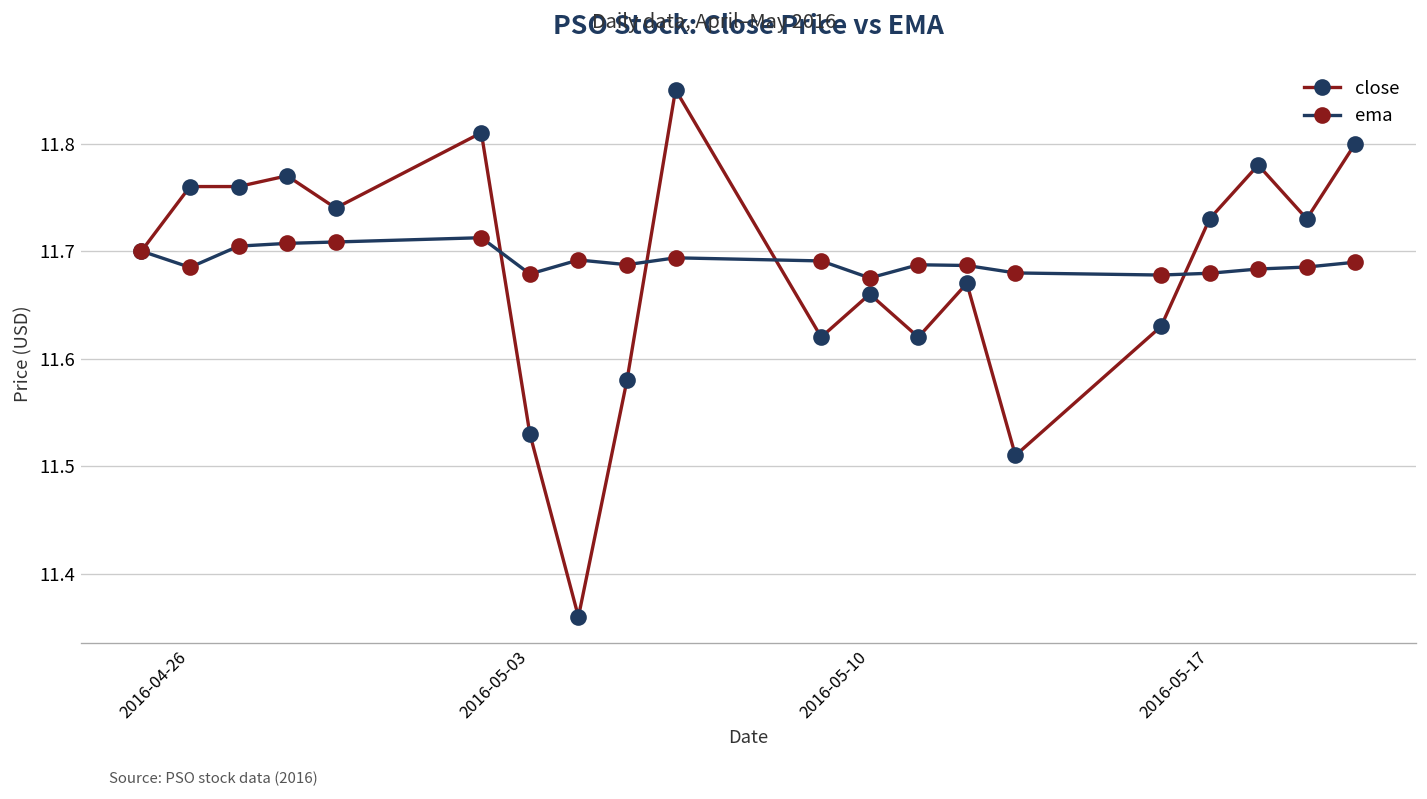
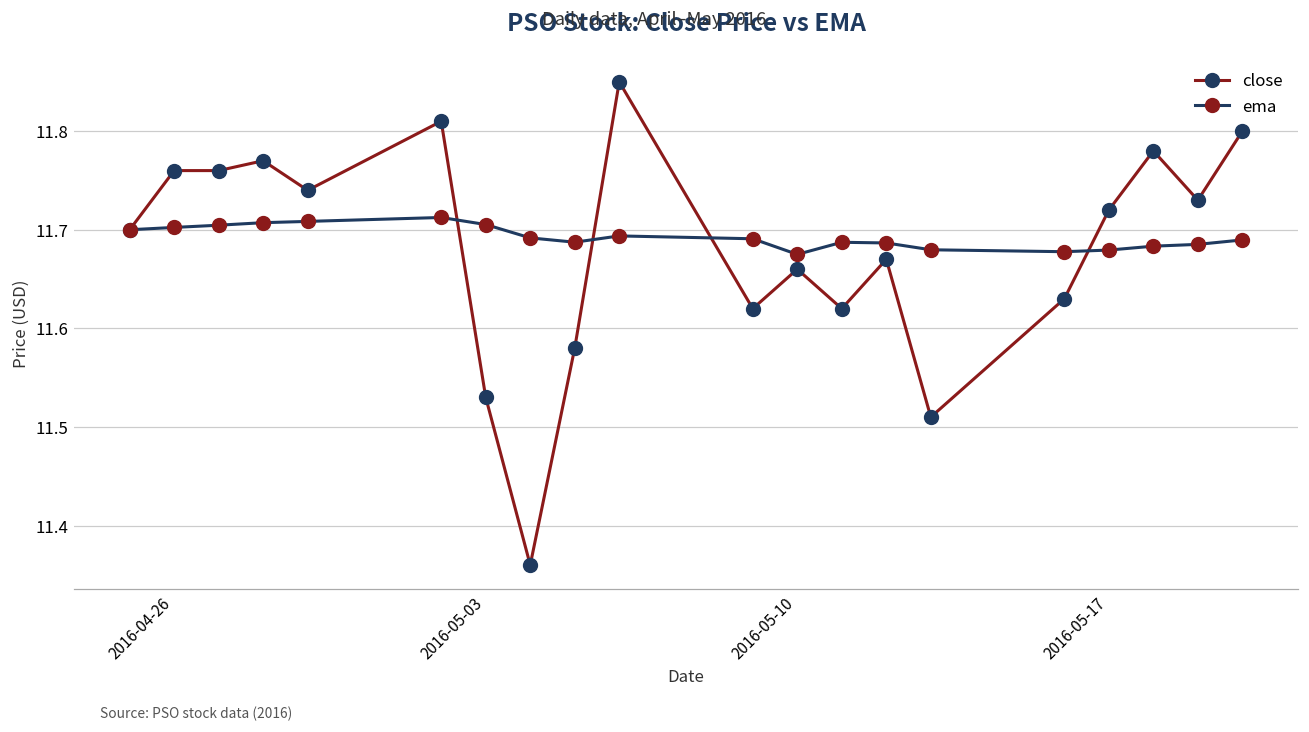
  {
    "close": {
      "2016-04-26": 11.76,
      "2016-05-03": 11.53,
      "2016-05-10": 11.66,
-     "2016-05-17": 11.73
+     "2016-05-17": 11.72
    },
    "ema": {
-     "2016-04-26": 11.68,
-     "2016-05-03": 11.68,
+     "2016-04-26": 11.70,
+     "2016-05-03": 11.71,
      "2016-05-10": 11.68,
      "2016-05-17": 11.68
    }
  }
